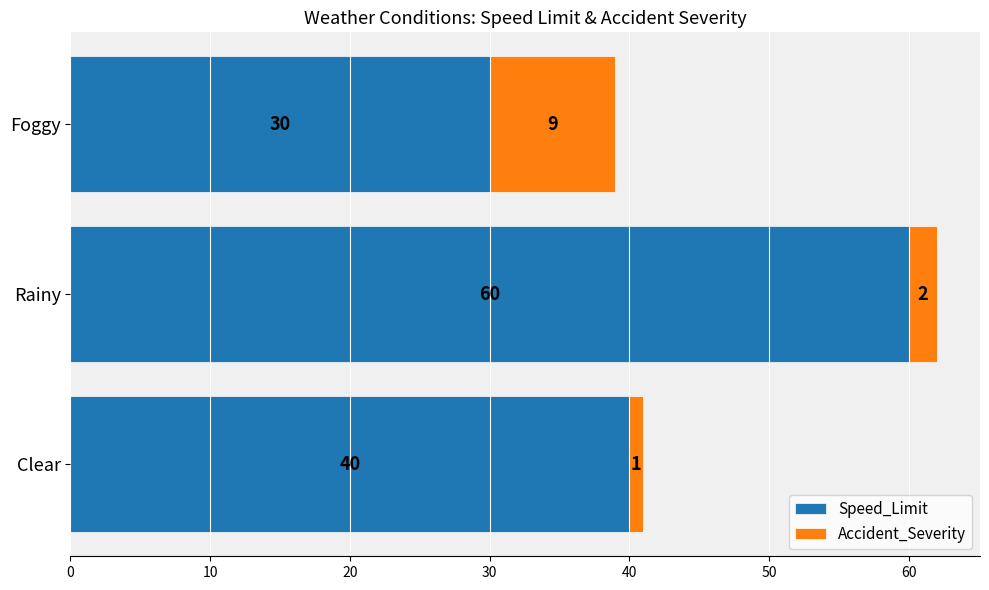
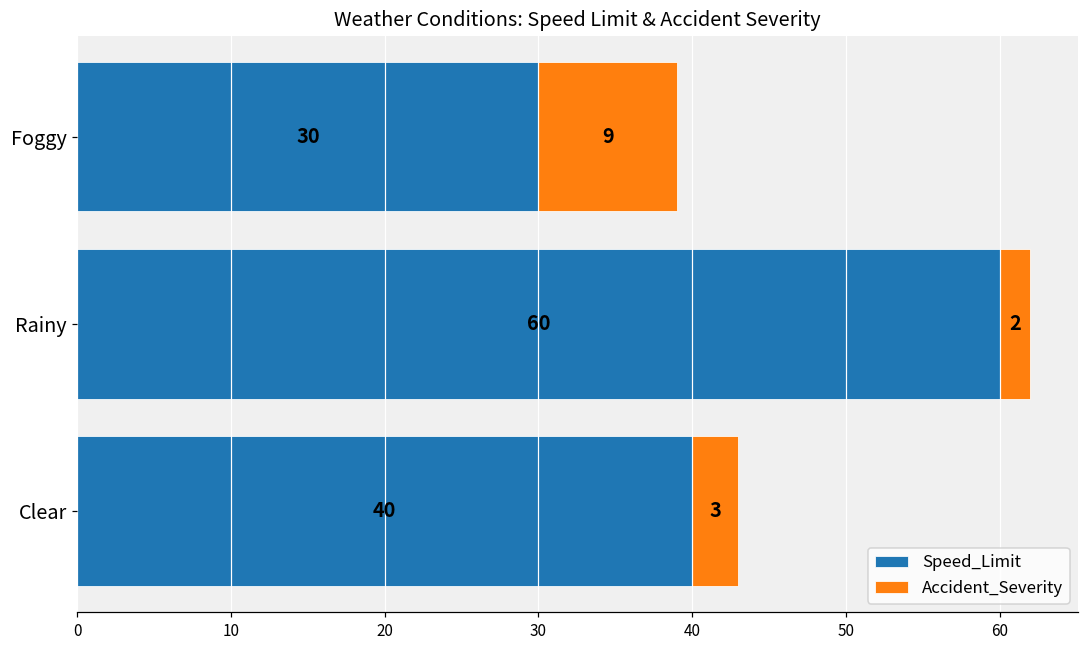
  {
    "Speed_Limit": {
      "Foggy": 30,
      "Rainy": 60,
      "Clear": 40
    },
    "Accident_Severity": {
      "Foggy": 9,
      "Rainy": 2,
-     "Clear": 1
+     "Clear": 3
    }
  }
